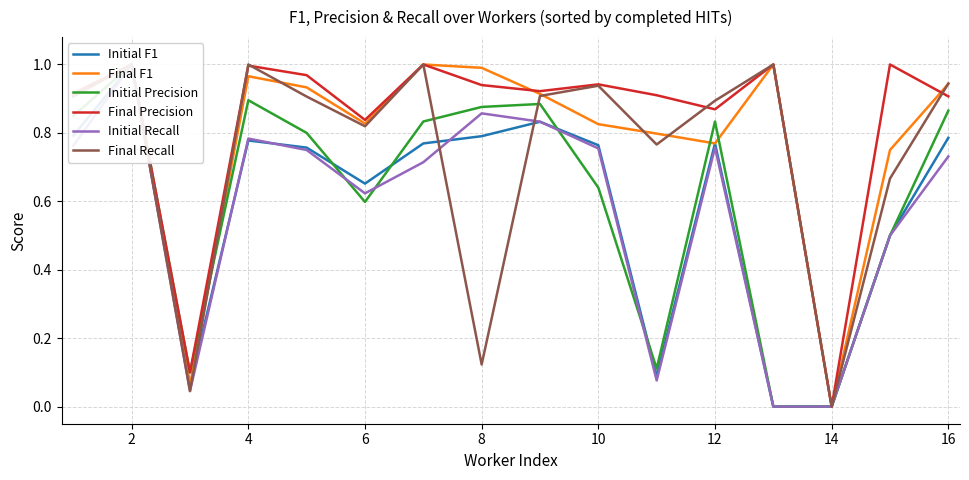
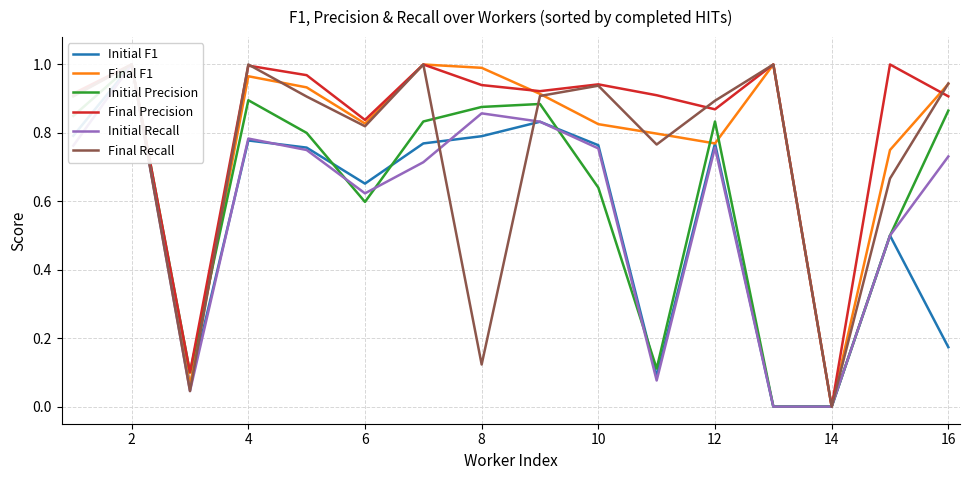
  {
    "Initial F1": {
      "6": 0.65,
      "8": 0.79,
      "10": 0.76,
-     "16": 0.79
+     "16": 0.17
    },
    "Final F1": {
      "4": 0.97,
      "6": 0.83,
      "8": 0.99,
      "10": 0.83
    },
    "Initial Precision": {
      "4": 0.90,
      "6": 0.60,
      "8": 0.88,
      "10": 0.64,
      "12": 0.83,
      "16": 0.87
    },
    "Final Precision": {
      "6": 0.84,
      "8": 0.94,
      "12": 0.87,
      "16": 0.91
    },
    "Initial Recall": {
      "6": 0.62,
      "8": 0.86,
      "10": 0.75,
      "12": 0.76,
      "16": 0.73
    },
    "Final Recall": {
      "6": 0.82,
      "8": 0.12,
      "12": 0.89
    }
  }
